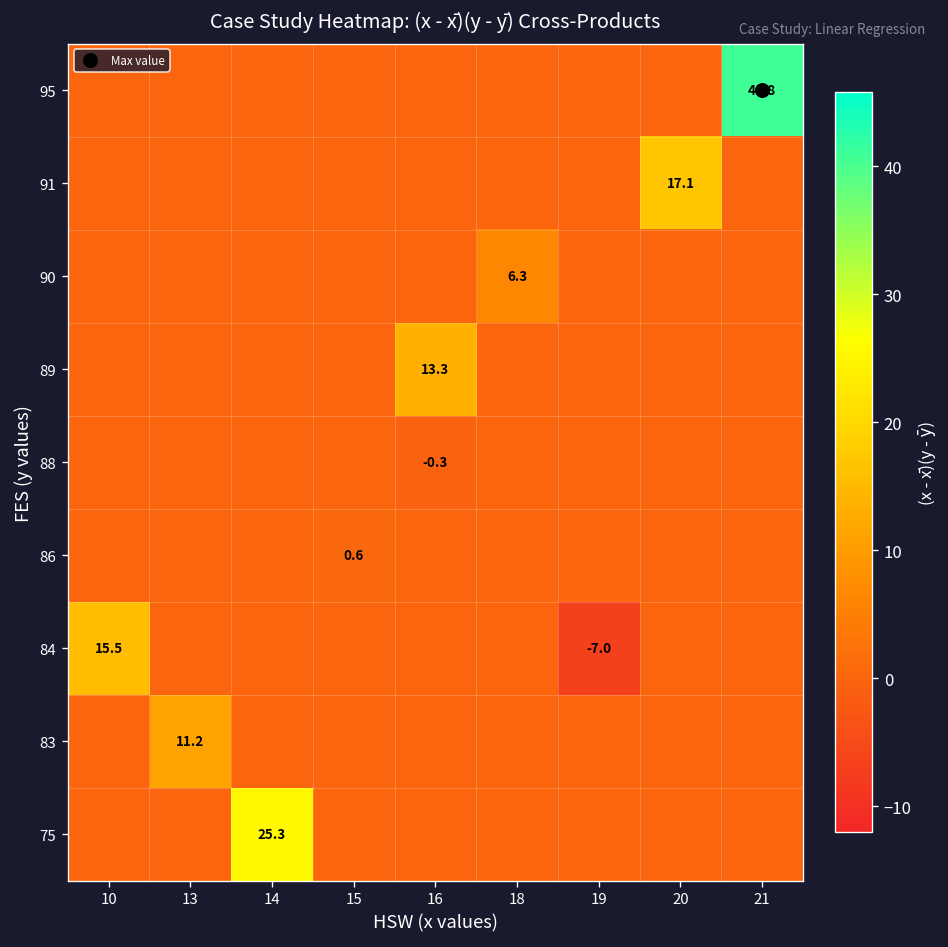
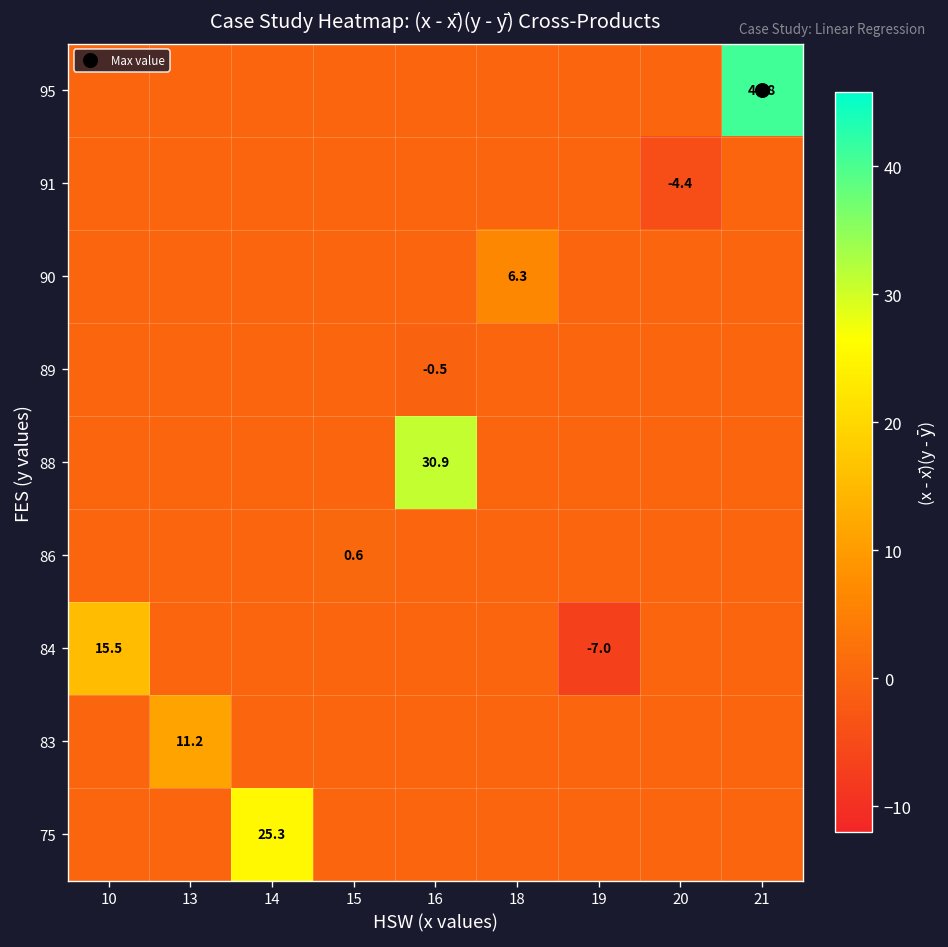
  {
    "91": {
-     "20": 17.1
+     "20": -4.4
    },
    "90": {
      "18": 6.3
    },
    "89": {
-     "16": 13.3
+     "16": -0.5
    },
    "88": {
-     "16": -0.3
+     "16": 30.9
    },
    "86": {
      "15": 0.6
    },
    "84": {
      "10": 15.5,
      "19": -7.0
    },
    "83": {
      "13": 11.2
    },
    "75": {
      "14": 25.3
    }
  }
